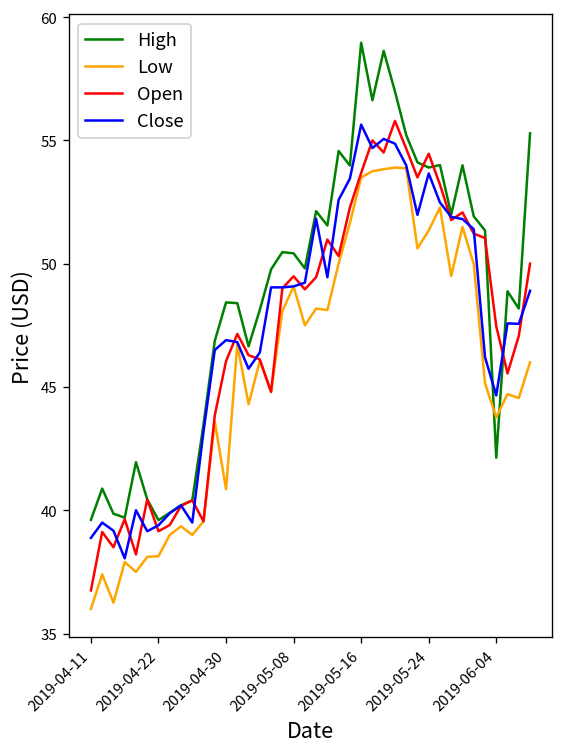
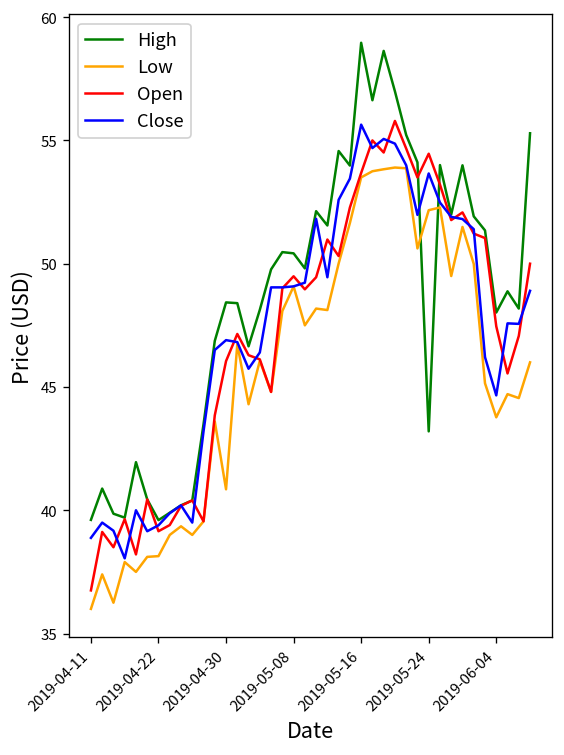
  {
    "High": {
      "2019-04-11": 39.6,
      "2019-04-22": 39.6,
      "2019-04-30": 48.4,
      "2019-05-08": 50.4,
      "2019-05-16": 59.0,
-     "2019-05-24": 53.9,
-     "2019-06-04": 42.1
+     "2019-05-24": 43.2,
+     "2019-06-04": 48.0
    },
    "Low": {
      "2019-04-11": 36.0,
      "2019-04-22": 38.1,
      "2019-04-30": 40.9,
      "2019-05-16": 53.5,
-     "2019-05-24": 51.4,
+     "2019-05-24": 52.2,
      "2019-06-04": 43.8
    },
    "Open": {
      "2019-04-11": 36.8,
      "2019-04-22": 39.2,
      "2019-04-30": 46.1,
      "2019-05-08": 49.5,
      "2019-05-16": 53.7,
      "2019-05-24": 54.5,
      "2019-06-04": 47.5
    },
    "Close": {
      "2019-04-11": 38.9,
      "2019-04-22": 39.4,
      "2019-04-30": 46.9,
      "2019-05-16": 55.6,
      "2019-05-24": 53.7,
      "2019-06-04": 44.7
    }
  }
